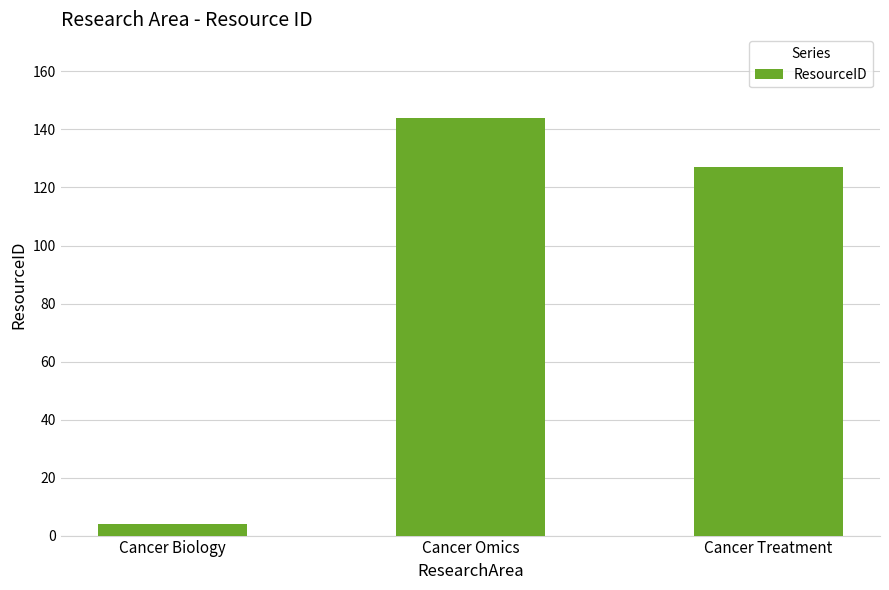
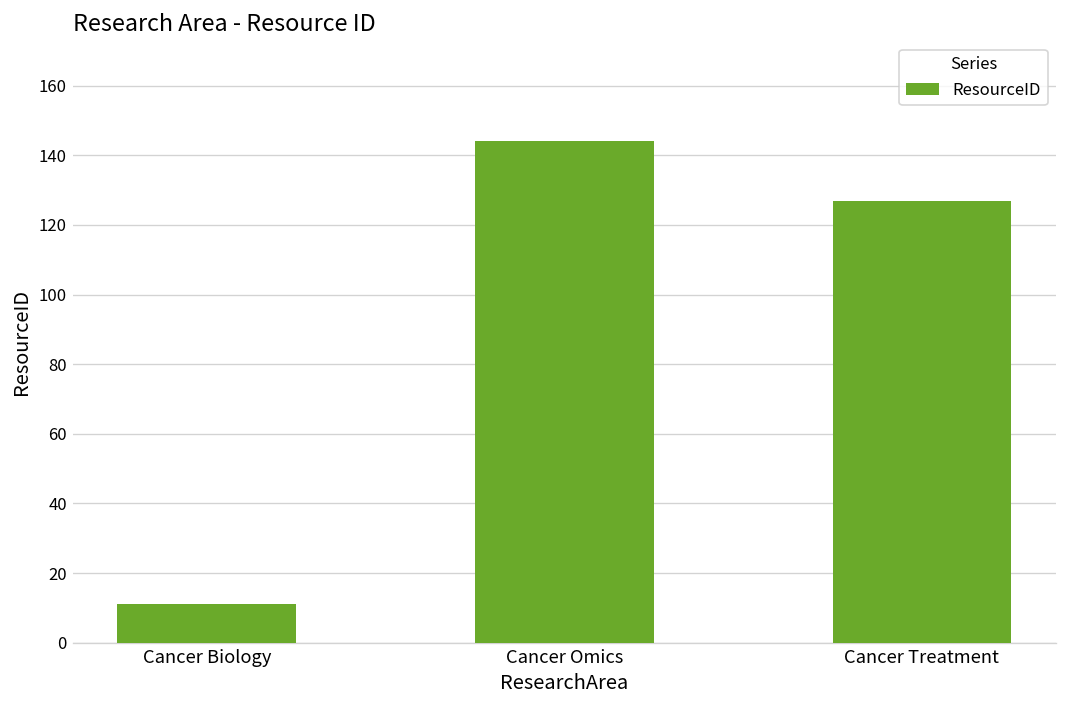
  {
-   "Cancer Biology": 4,
+   "Cancer Biology": 11,
    "Cancer Omics": 144,
    "Cancer Treatment": 127
  }
